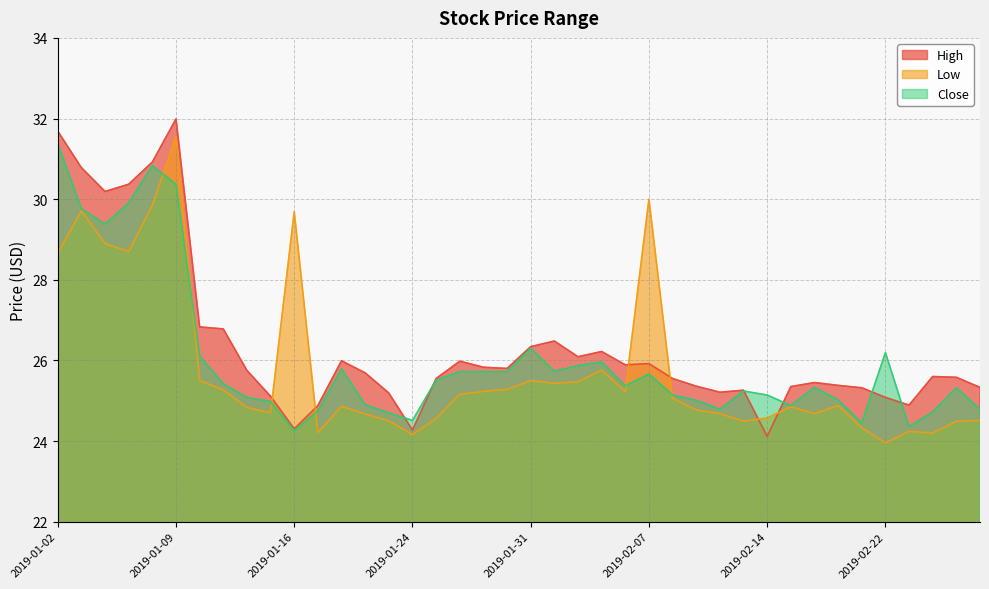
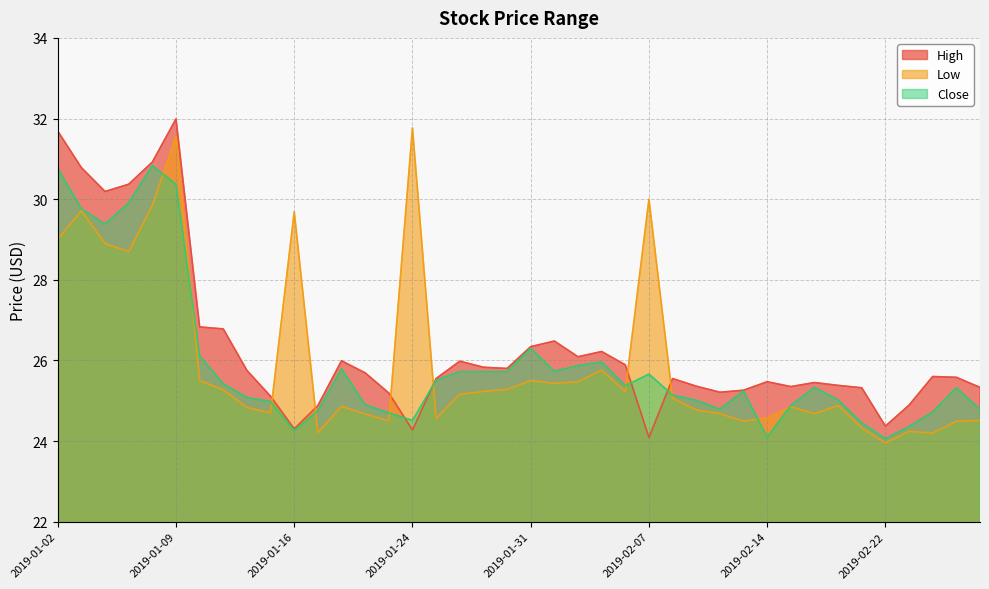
  {
    "High": {
      "2019-01-02": 31.7,
      "2019-01-09": 32.0,
      "2019-01-24": 24.3,
-     "2019-02-07": 25.9,
-     "2019-02-14": 24.1,
-     "2019-02-22": 25.1
+     "2019-02-07": 24.1,
+     "2019-02-14": 25.5,
+     "2019-02-22": 24.4
    },
    "Low": {
-     "2019-01-02": 28.7,
+     "2019-01-02": 29.0,
      "2019-01-09": 31.6,
      "2019-01-16": 29.7,
-     "2019-01-24": 24.2,
+     "2019-01-24": 31.8,
      "2019-01-31": 25.5,
      "2019-02-07": 30.0,
      "2019-02-14": 24.6,
      "2019-02-22": 24.0
    },
    "Close": {
-     "2019-01-02": 31.4,
+     "2019-01-02": 30.8,
      "2019-01-09": 30.4,
      "2019-01-24": 24.5,
      "2019-02-07": 25.7,
-     "2019-02-14": 25.1,
-     "2019-02-22": 26.2
+     "2019-02-14": 24.1,
+     "2019-02-22": 24.1
    }
  }
